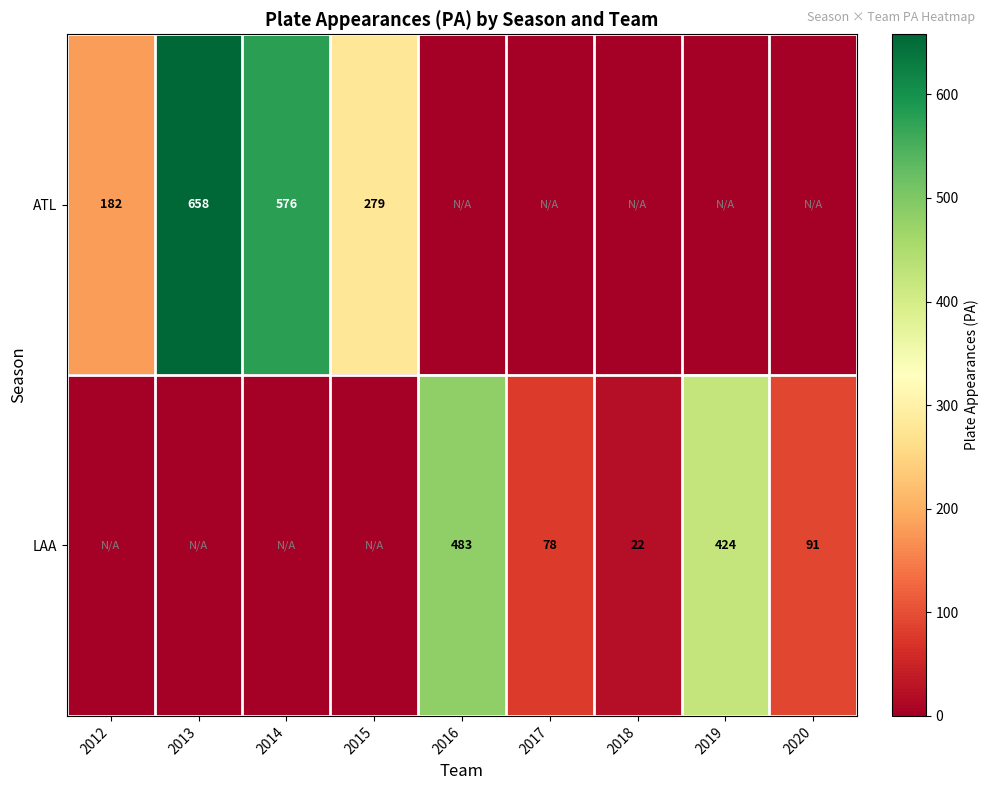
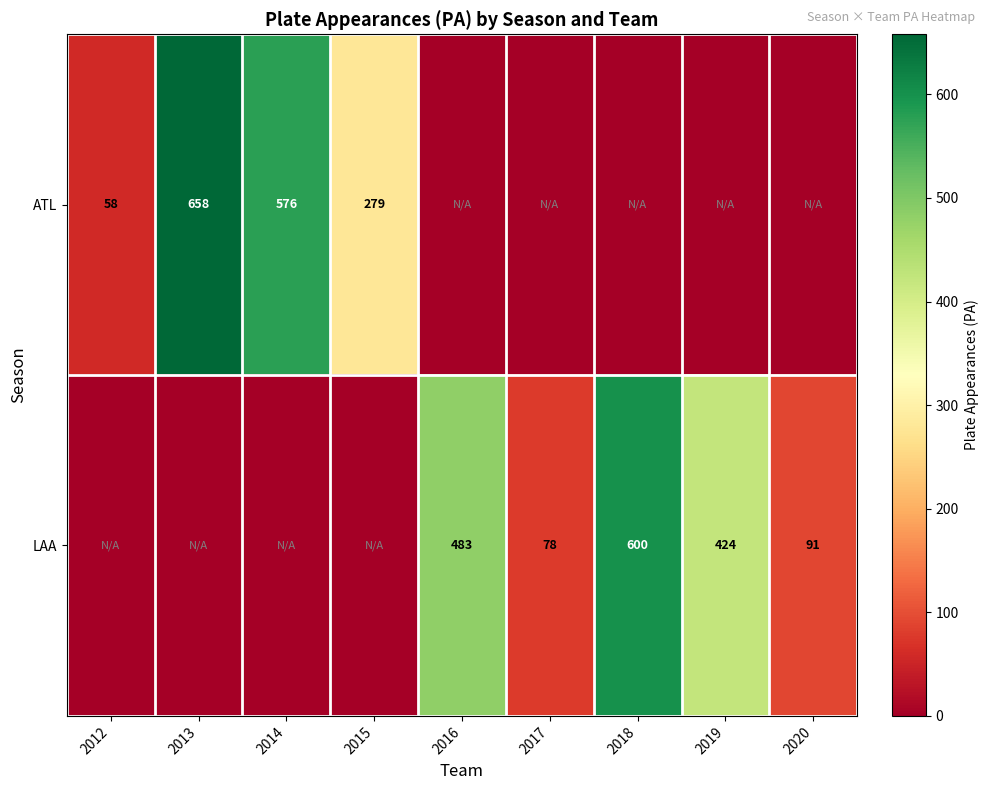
  {
    "ATL": {
-     "2012": 182,
+     "2012": 58,
      "2013": 658,
      "2014": 576,
      "2015": 279
    },
    "LAA": {
      "2016": 483,
      "2017": 78,
-     "2018": 22,
+     "2018": 600,
      "2019": 424,
      "2020": 91
    }
  }
